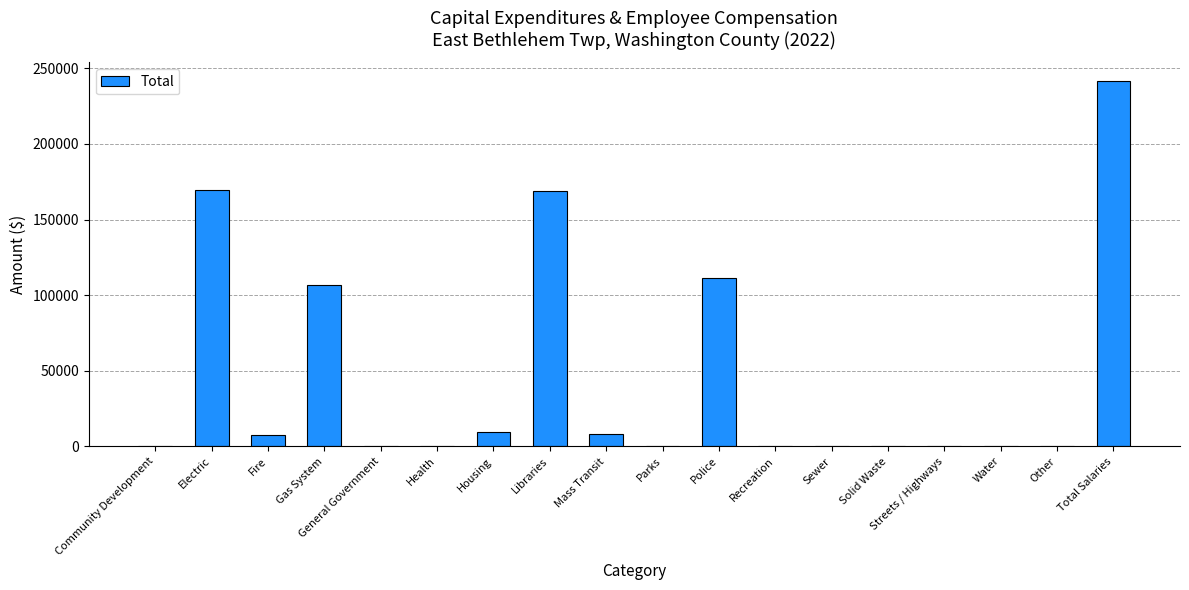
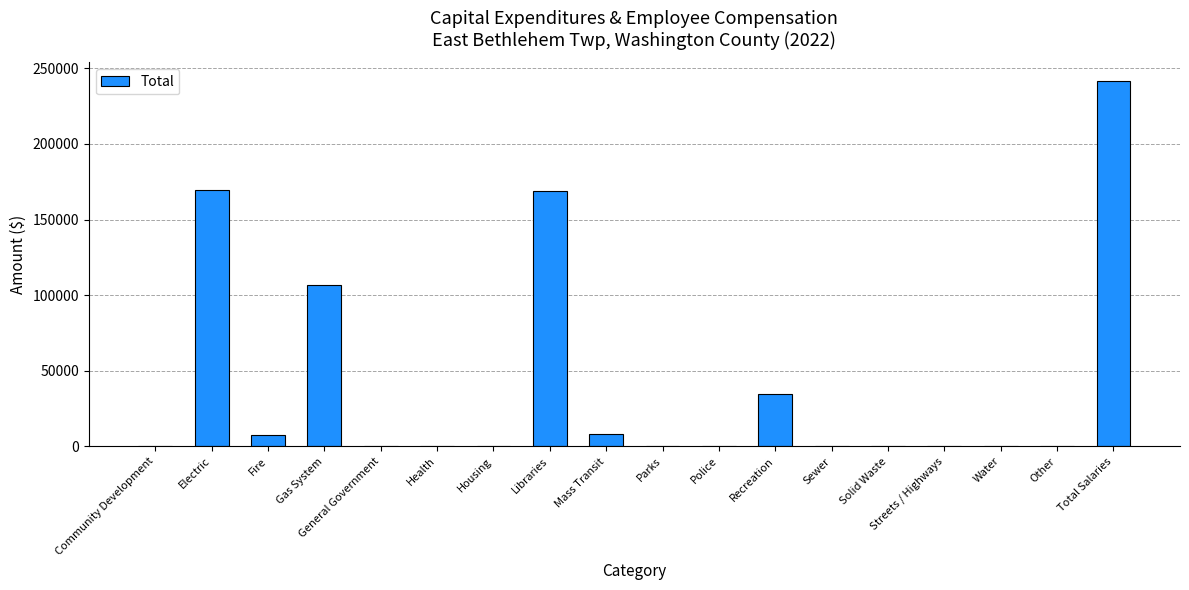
  {
    "Community Development": 0,
    "Electric": 169000,
    "Fire": 8000,
    "Gas System": 107000,
    "General Government": 0,
    "Health": 0,
-   "Housing": 9000,
+   "Housing": 0,
    "Libraries": 169000,
    "Mass Transit": 8000,
    "Parks": 0,
-   "Police": 111000,
-   "Recreation": 0,
+   "Police": 0,
+   "Recreation": 34000,
    "Sewer": 0,
    "Solid Waste": 0,
    "Streets / Highways": 0,
    "Water": 0,
    "Other": 0,
    "Total Salaries": 242000
  }
